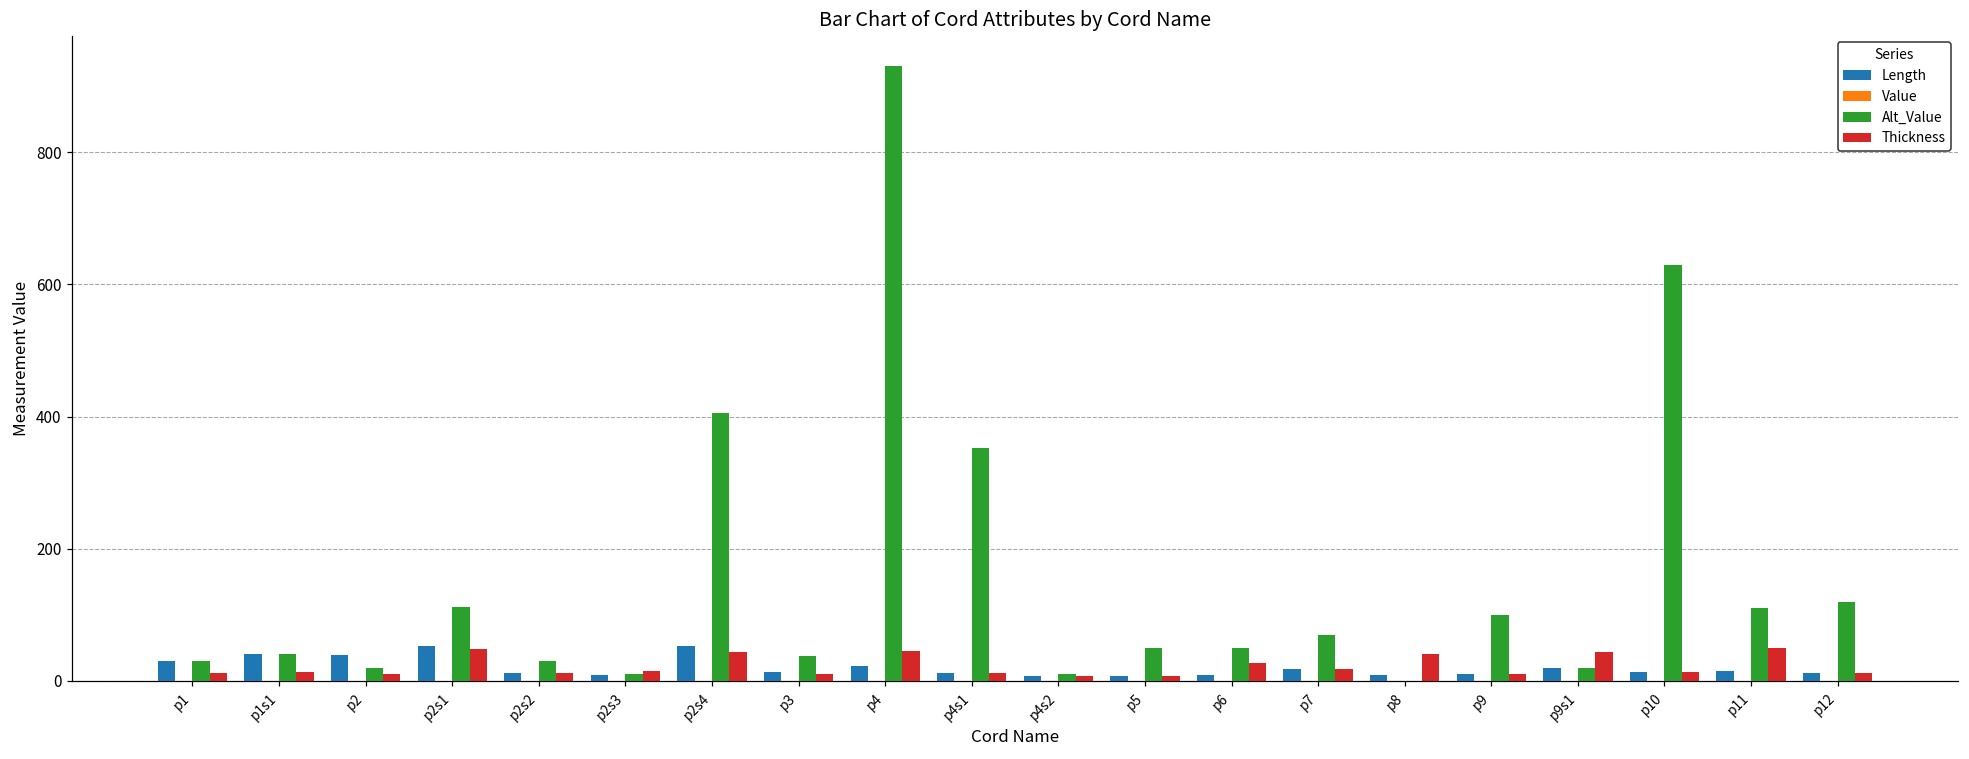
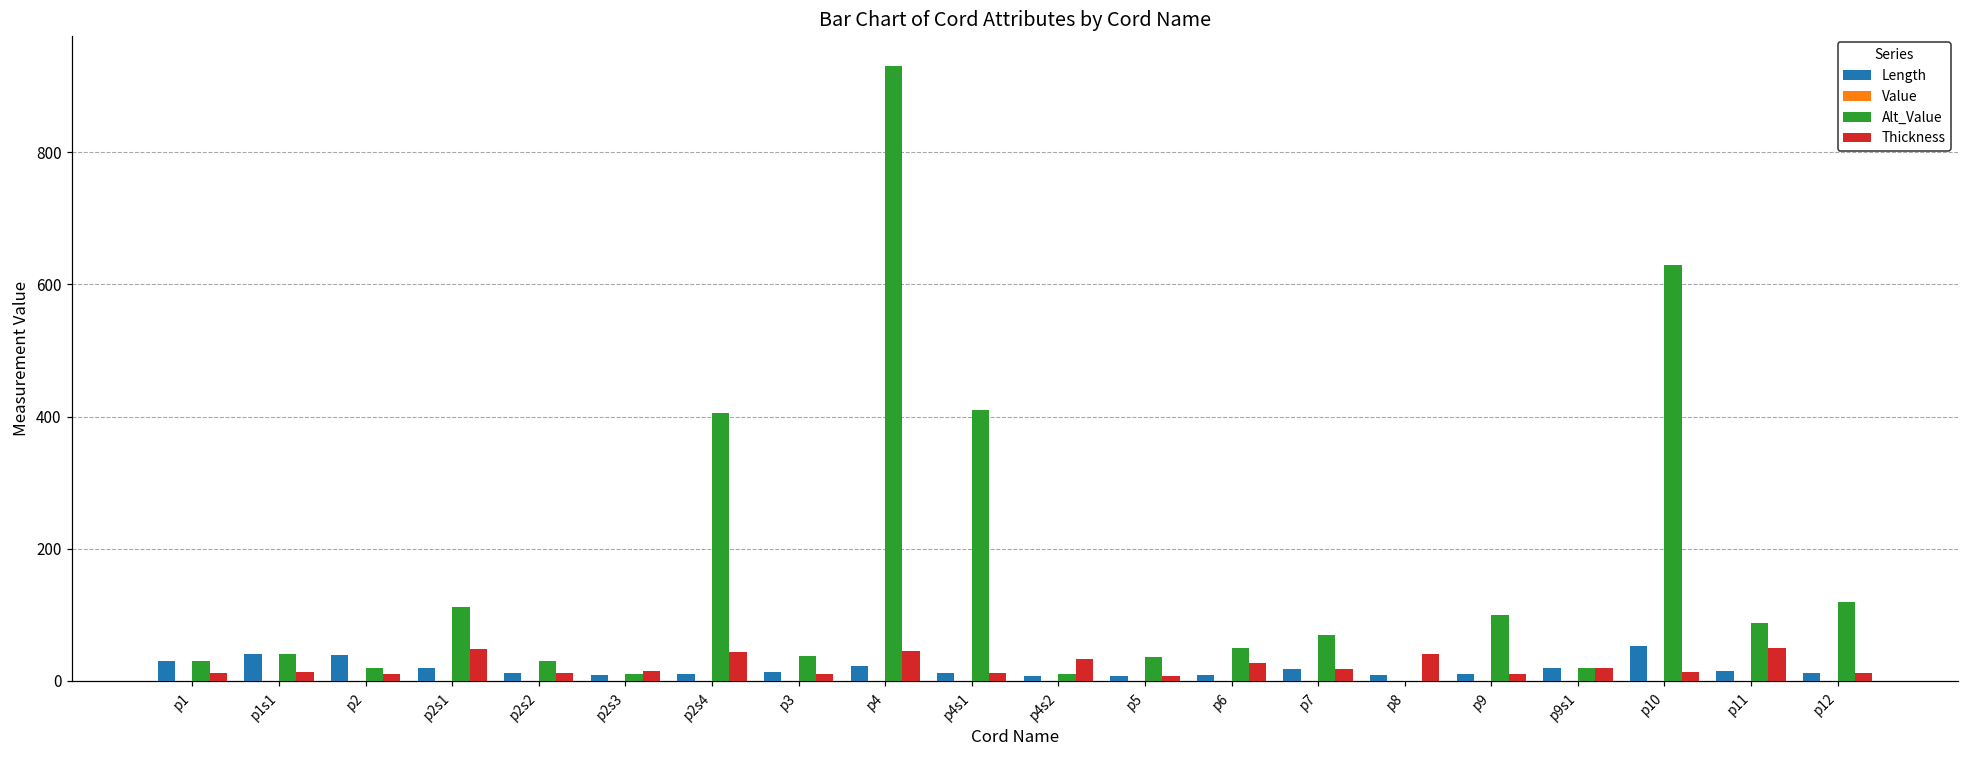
  {
    "Length": {
      "p1": 30,
      "p1s1": 40,
      "p2": 40,
-     "p2s1": 50,
+     "p2s1": 20,
      "p2s2": 10,
      "p2s3": 10,
-     "p2s4": 50,
+     "p2s4": 10,
      "p3": 10,
      "p4": 20,
      "p4s1": 10,
      "p4s2": 10,
      "p5": 10,
      "p6": 10,
      "p7": 20,
      "p8": 10,
      "p9": 10,
      "p9s1": 20,
-     "p10": 10,
+     "p10": 50,
      "p11": 10,
      "p12": 10
    },
    "Value": {
      "p1": 0,
      "p1s1": 0,
      "p2": 0,
      "p2s1": 0,
      "p2s2": 0,
      "p2s3": 0,
      "p2s4": 0,
      "p3": 0,
      "p4": 0,
      "p4s1": 0,
      "p4s2": 0,
      "p5": 0,
      "p6": 0,
      "p7": 0,
      "p8": 0,
      "p9": 0,
      "p9s1": 0,
      "p10": 0,
      "p11": 0,
      "p12": 0
    },
    "Alt_Value": {
      "p1": 30,
      "p1s1": 40,
      "p2": 20,
      "p2s1": 110,
      "p2s2": 30,
      "p2s3": 10,
      "p2s4": 410,
      "p3": 40,
      "p4": 930,
-     "p4s1": 350,
+     "p4s1": 410,
      "p4s2": 10,
-     "p5": 50,
+     "p5": 40,
      "p6": 50,
      "p7": 70,
      "p8": 0,
      "p9": 100,
      "p9s1": 20,
      "p10": 630,
-     "p11": 110,
+     "p11": 90,
      "p12": 120
    },
    "Thickness": {
      "p1": 10,
      "p1s1": 10,
      "p2": 10,
      "p2s1": 50,
      "p2s2": 10,
      "p2s3": 20,
      "p2s4": 40,
      "p3": 10,
      "p4": 40,
      "p4s1": 10,
-     "p4s2": 10,
+     "p4s2": 30,
      "p5": 10,
      "p6": 30,
      "p7": 20,
      "p8": 40,
      "p9": 10,
-     "p9s1": 40,
+     "p9s1": 20,
      "p10": 10,
      "p11": 50,
      "p12": 10
    }
  }
